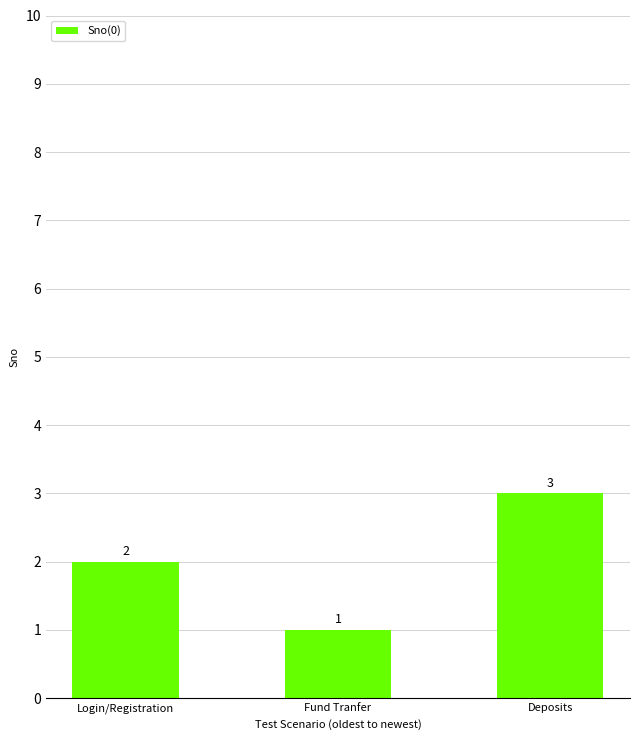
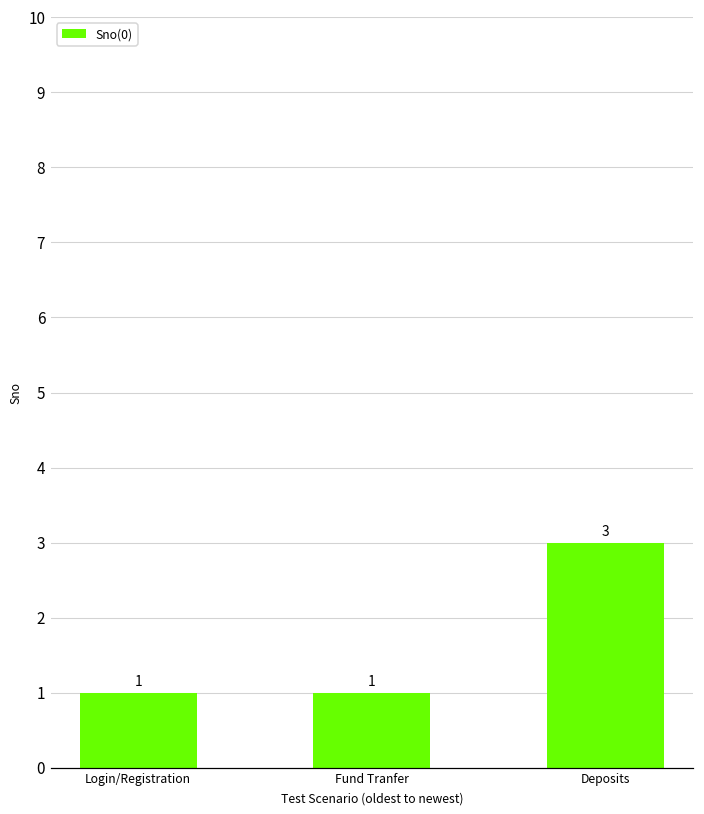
  {
-   "Login/Registration": 2,
+   "Login/Registration": 1,
    "Fund Tranfer": 1,
    "Deposits": 3
  }
